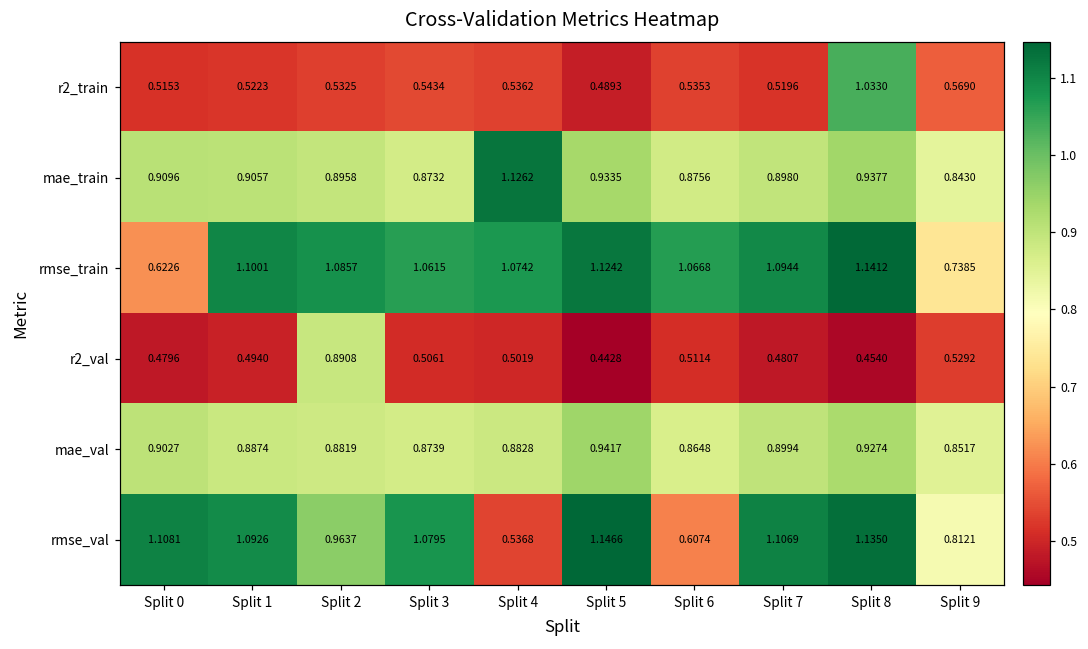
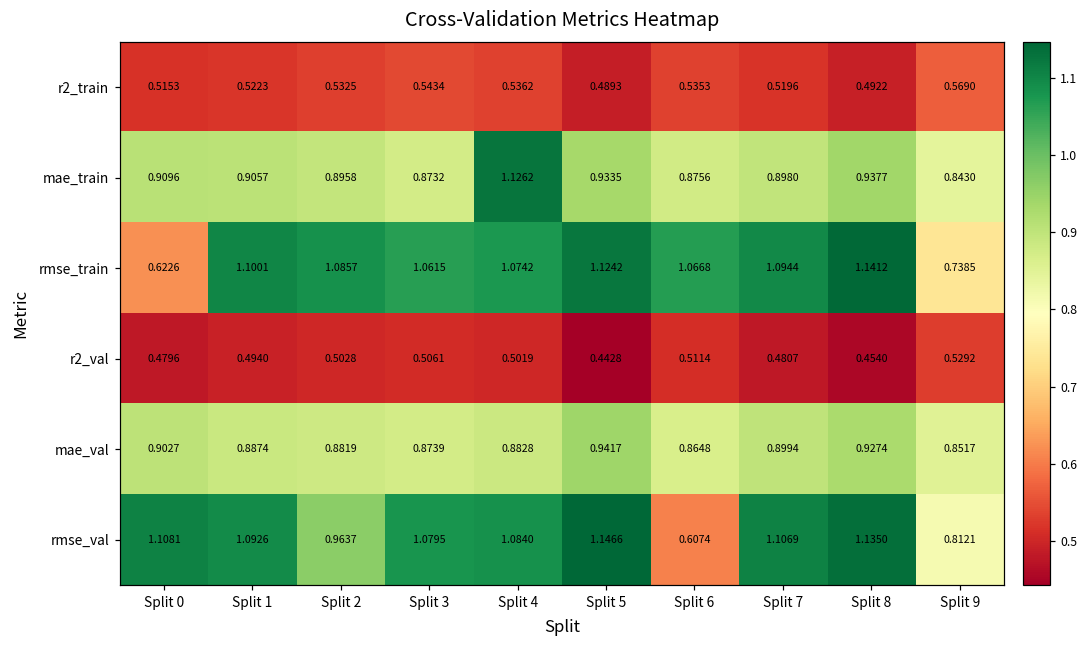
  {
    "r2_train": {
      "Split 0": 0.5153,
      "Split 1": 0.5223,
      "Split 2": 0.5325,
      "Split 3": 0.5434,
      "Split 4": 0.5362,
      "Split 5": 0.4893,
      "Split 6": 0.5353,
      "Split 7": 0.5196,
-     "Split 8": 1.0330,
+     "Split 8": 0.4922,
      "Split 9": 0.5690
    },
    "mae_train": {
      "Split 0": 0.9096,
      "Split 1": 0.9057,
      "Split 2": 0.8958,
      "Split 3": 0.8732,
      "Split 4": 1.1262,
      "Split 5": 0.9335,
      "Split 6": 0.8756,
      "Split 7": 0.8980,
      "Split 8": 0.9377,
      "Split 9": 0.8430
    },
    "rmse_train": {
      "Split 0": 0.6226,
      "Split 1": 1.1001,
      "Split 2": 1.0857,
      "Split 3": 1.0615,
      "Split 4": 1.0742,
      "Split 5": 1.1242,
      "Split 6": 1.0668,
      "Split 7": 1.0944,
      "Split 8": 1.1412,
      "Split 9": 0.7385
    },
    "r2_val": {
      "Split 0": 0.4796,
      "Split 1": 0.4940,
-     "Split 2": 0.8908,
+     "Split 2": 0.5028,
      "Split 3": 0.5061,
      "Split 4": 0.5019,
      "Split 5": 0.4428,
      "Split 6": 0.5114,
      "Split 7": 0.4807,
      "Split 8": 0.4540,
      "Split 9": 0.5292
    },
    "mae_val": {
      "Split 0": 0.9027,
      "Split 1": 0.8874,
      "Split 2": 0.8819,
      "Split 3": 0.8739,
      "Split 4": 0.8828,
      "Split 5": 0.9417,
      "Split 6": 0.8648,
      "Split 7": 0.8994,
      "Split 8": 0.9274,
      "Split 9": 0.8517
    },
    "rmse_val": {
      "Split 0": 1.1081,
      "Split 1": 1.0926,
      "Split 2": 0.9637,
      "Split 3": 1.0795,
-     "Split 4": 0.5368,
+     "Split 4": 1.0840,
      "Split 5": 1.1466,
      "Split 6": 0.6074,
      "Split 7": 1.1069,
      "Split 8": 1.1350,
      "Split 9": 0.8121
    }
  }
